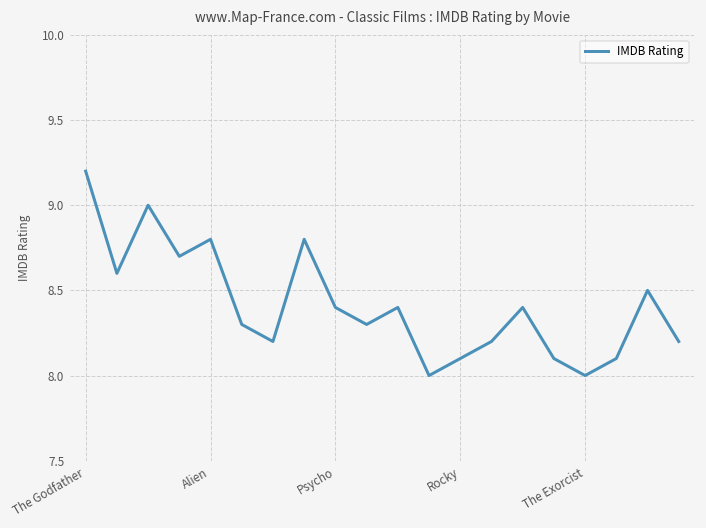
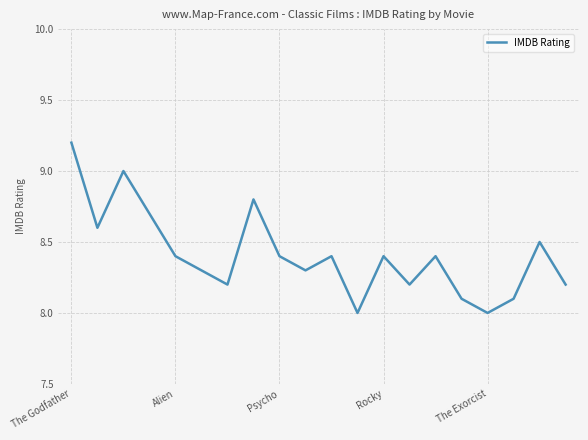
  {
    "The Godfather": 9.2,
-   "Alien": 8.8,
+   "Alien": 8.4,
    "Psycho": 8.4,
-   "Rocky": 8.1,
+   "Rocky": 8.4,
    "The Exorcist": 8.0
  }
